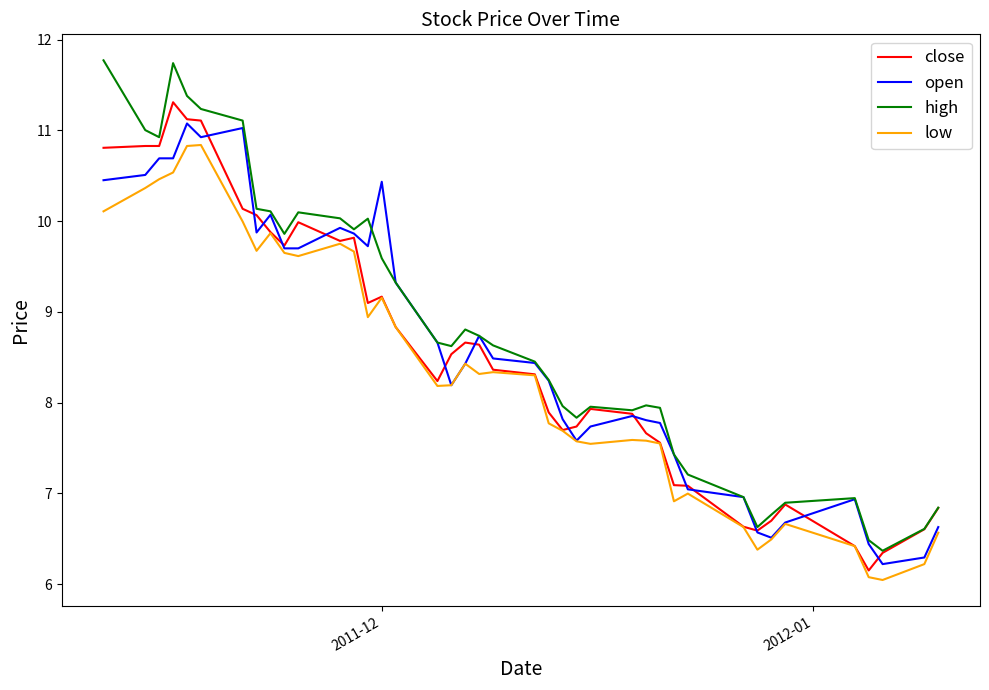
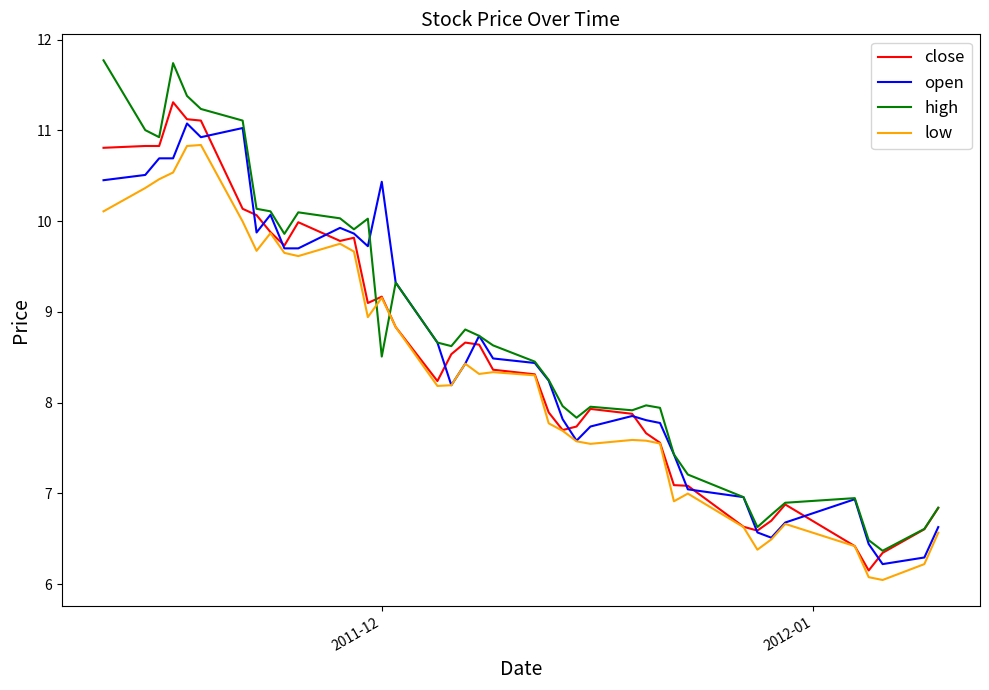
  {
    "open": {
      "2011-12": 10.4
    },
    "high": {
-     "2011-12": 9.6
+     "2011-12": 8.5
    }
  }
